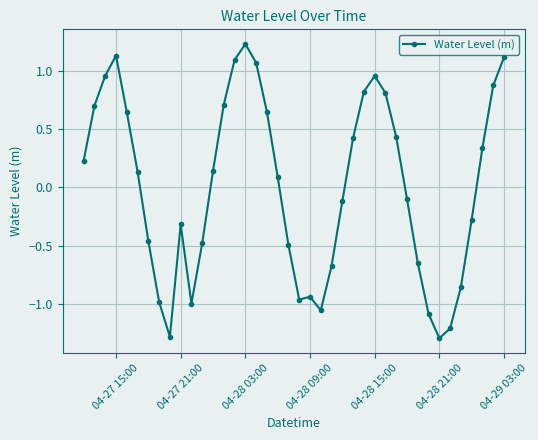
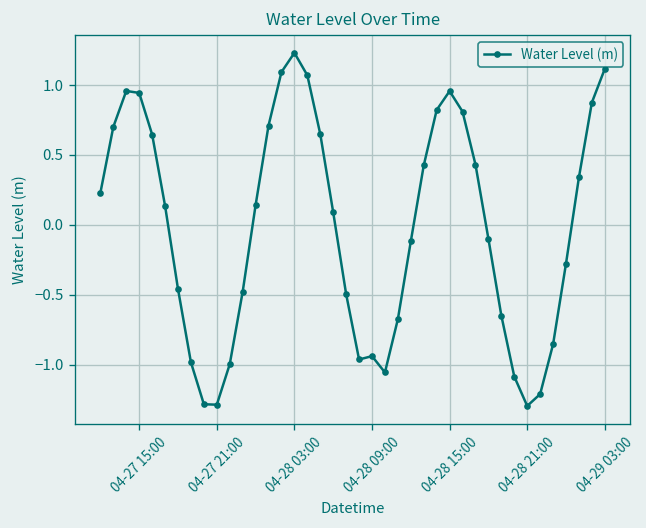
  {
-   "04-27 15:00": 1.13,
-   "04-27 21:00": -0.32,
+   "04-27 15:00": 0.94,
+   "04-27 21:00": -1.29,
    "04-28 03:00": 1.23,
    "04-28 09:00": -0.94,
    "04-28 15:00": 0.96,
    "04-28 21:00": -1.29,
    "04-29 03:00": 1.12
  }
